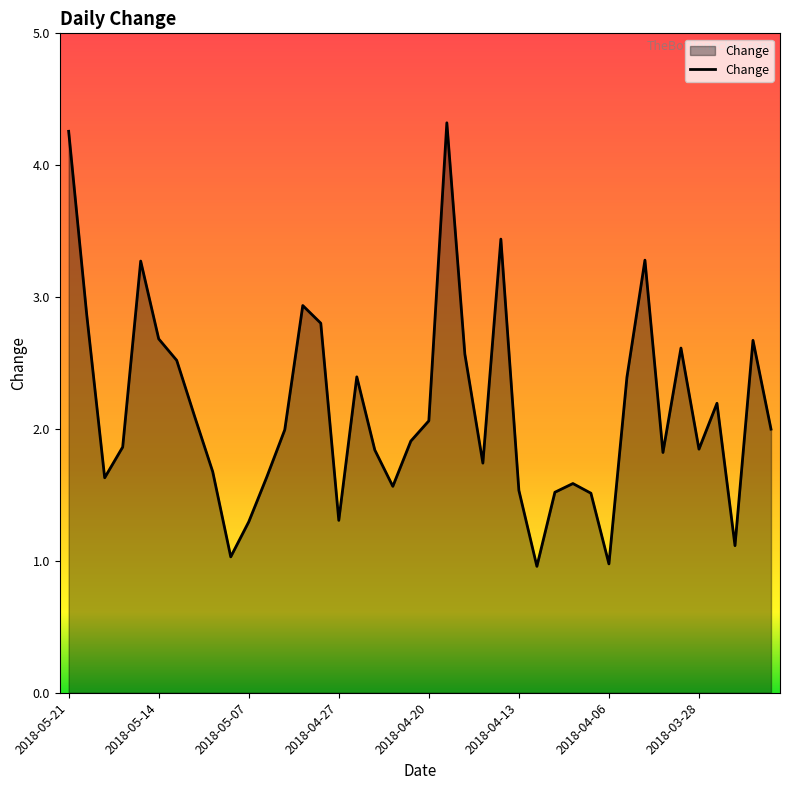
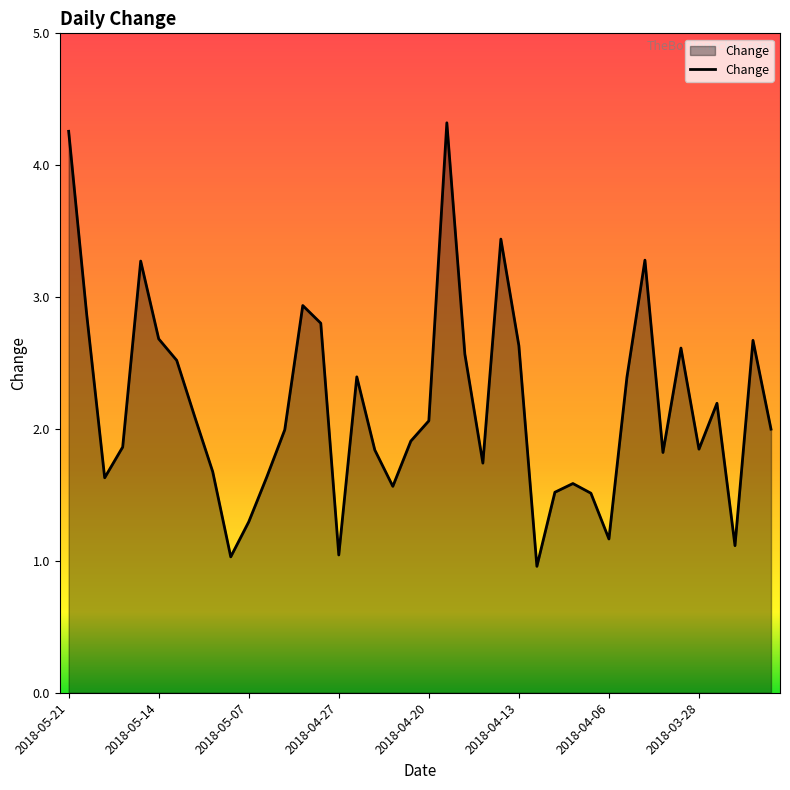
  {
    "2018-05-21": 4.26,
    "2018-05-14": 2.68,
    "2018-05-07": 1.30,
-   "2018-04-27": 1.31,
+   "2018-04-27": 1.04,
    "2018-04-20": 2.06,
-   "2018-04-13": 1.53,
-   "2018-04-06": 0.98,
+   "2018-04-13": 2.63,
+   "2018-04-06": 1.17,
    "2018-03-28": 1.85
  }
